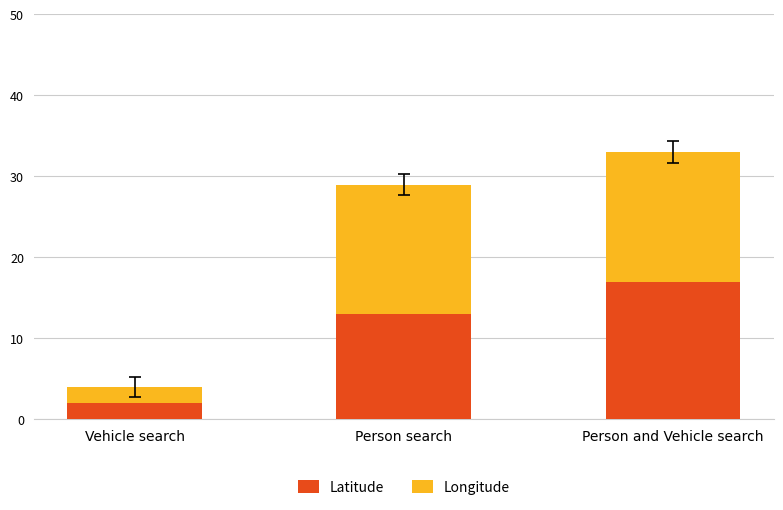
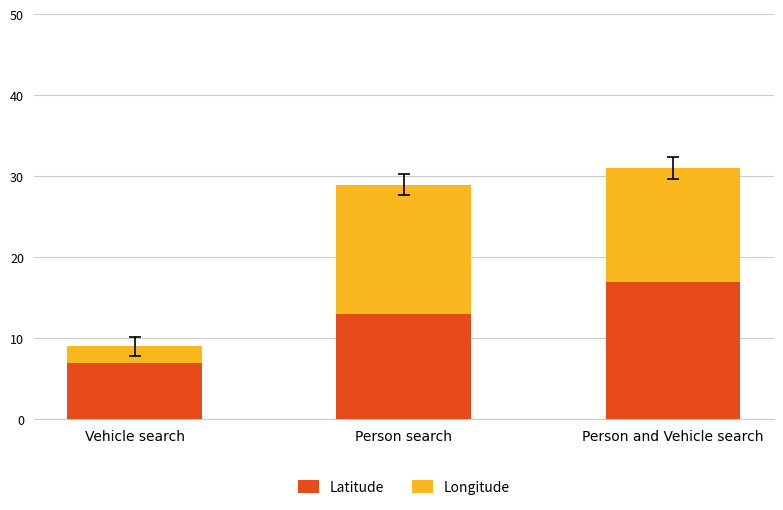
  {
    "Latitude": {
-     "Vehicle search": 2,
+     "Vehicle search": 7,
      "Person search": 13,
      "Person and Vehicle search": 17
    },
    "Longitude": {
      "Vehicle search": 2,
      "Person search": 16,
-     "Person and Vehicle search": 16
+     "Person and Vehicle search": 14
    }
  }
